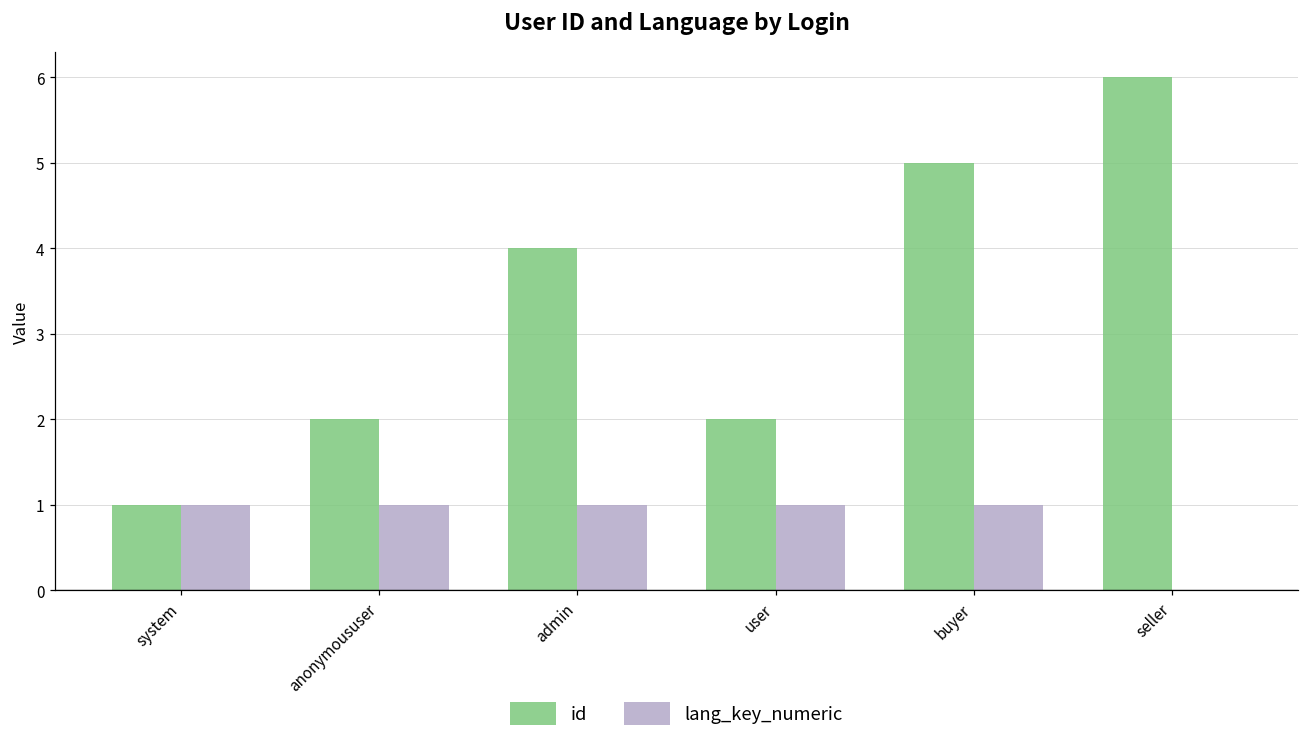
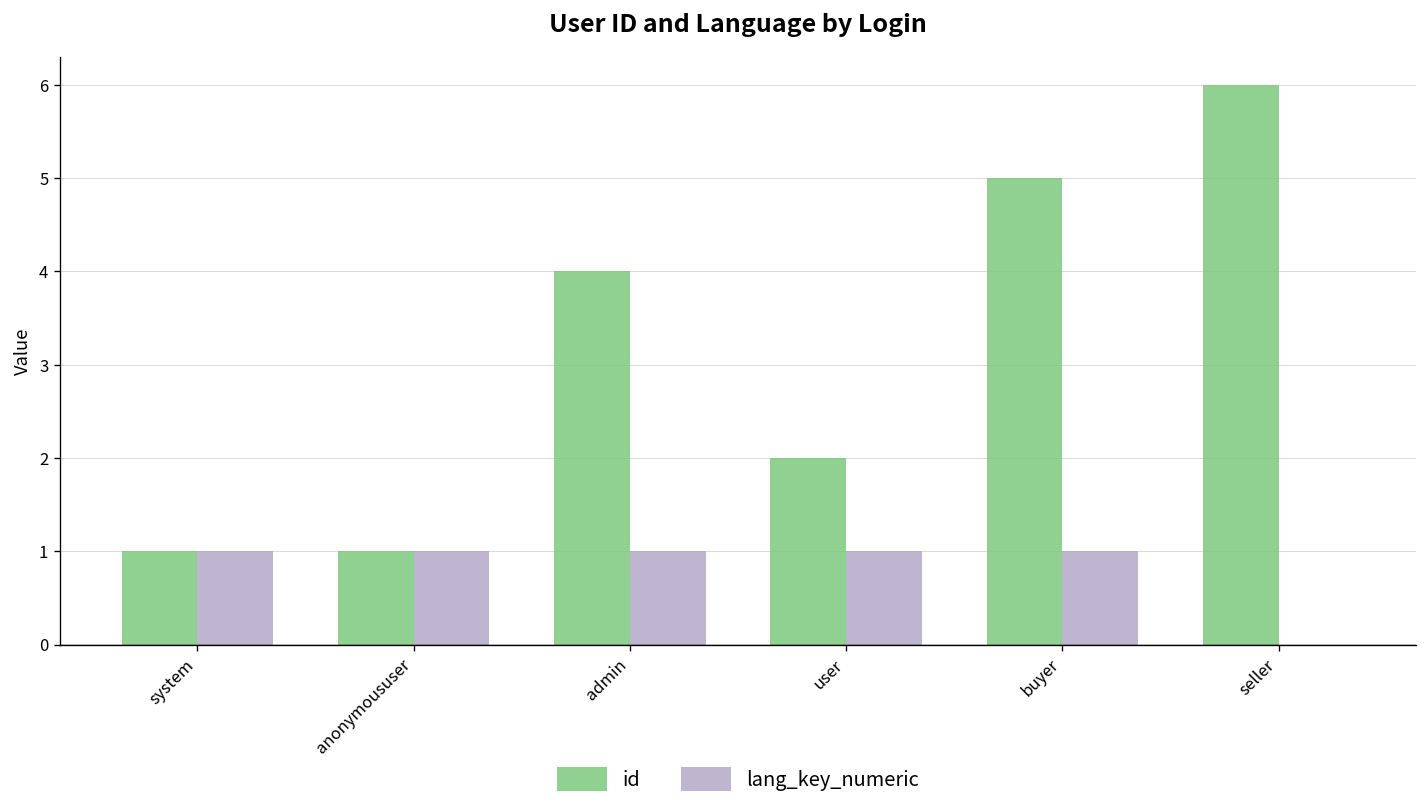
  {
    "id": {
      "system": 1,
-     "anonymoususer": 2,
+     "anonymoususer": 1,
      "admin": 4,
      "user": 2,
      "buyer": 5,
      "seller": 6
    },
    "lang_key_numeric": {
      "system": 1,
      "anonymoususer": 1,
      "admin": 1,
      "user": 1,
      "buyer": 1,
      "seller": 0
    }
  }
